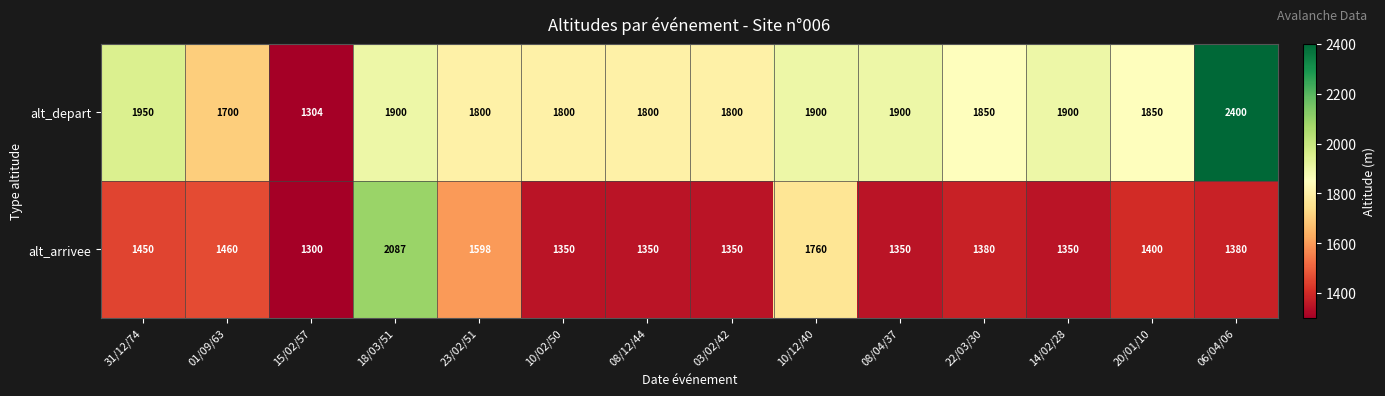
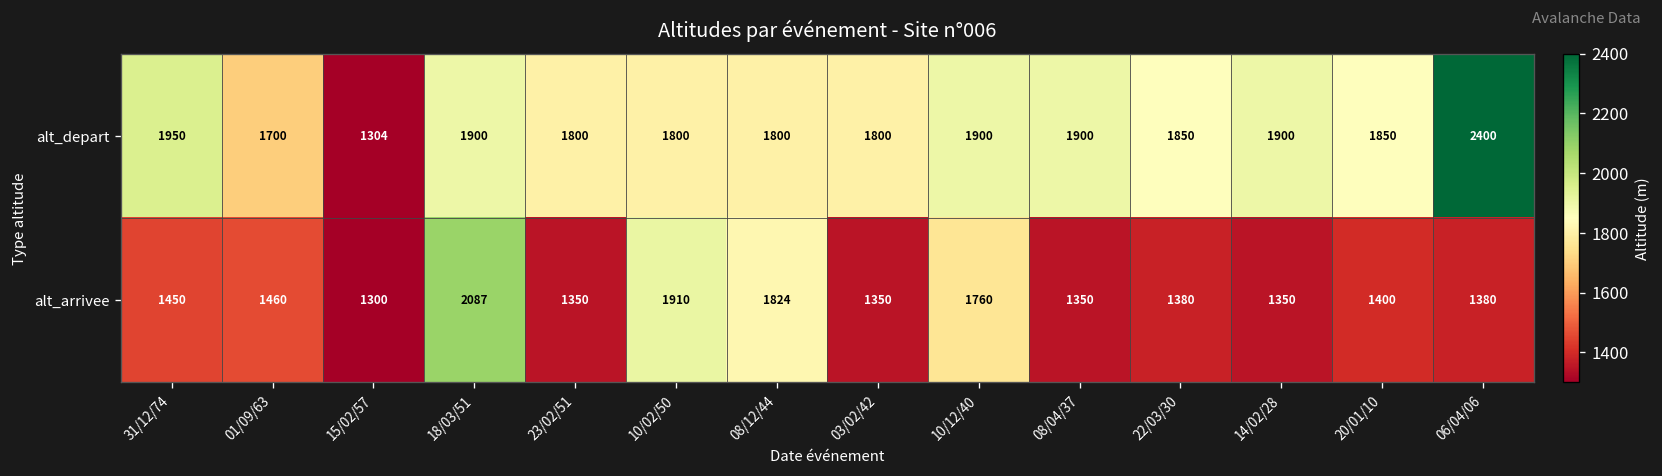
  {
    "alt_depart": {
      "31/12/74": 1950,
      "01/09/63": 1700,
      "15/02/57": 1304,
      "18/03/51": 1900,
      "23/02/51": 1800,
      "10/02/50": 1800,
      "08/12/44": 1800,
      "03/02/42": 1800,
      "10/12/40": 1900,
      "08/04/37": 1900,
      "22/03/30": 1850,
      "14/02/28": 1900,
      "20/01/10": 1850,
      "06/04/06": 2400
    },
    "alt_arrivee": {
      "31/12/74": 1450,
      "01/09/63": 1460,
      "15/02/57": 1300,
      "18/03/51": 2087,
-     "23/02/51": 1598,
-     "10/02/50": 1350,
-     "08/12/44": 1350,
+     "23/02/51": 1350,
+     "10/02/50": 1910,
+     "08/12/44": 1824,
      "03/02/42": 1350,
      "10/12/40": 1760,
      "08/04/37": 1350,
      "22/03/30": 1380,
      "14/02/28": 1350,
      "20/01/10": 1400,
      "06/04/06": 1380
    }
  }
